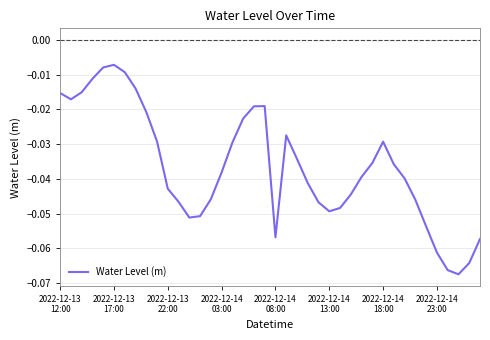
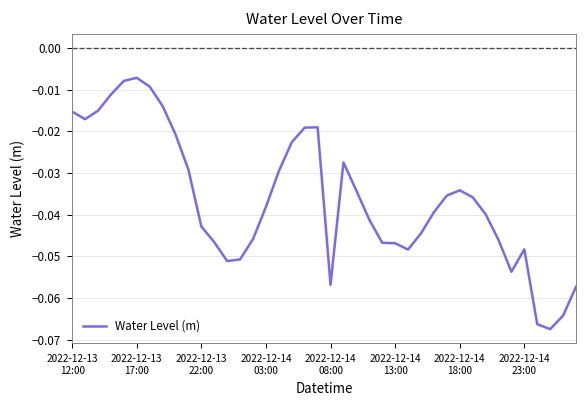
  {
    "2022-12-13 12:00": -0.015,
    "2022-12-13 17:00": -0.007,
    "2022-12-13 22:00": -0.043,
    "2022-12-14 03:00": -0.038,
    "2022-12-14 08:00": -0.057,
-   "2022-12-14 13:00": -0.049,
-   "2022-12-14 18:00": -0.029,
-   "2022-12-14 23:00": -0.061
+   "2022-12-14 13:00": -0.047,
+   "2022-12-14 18:00": -0.034,
+   "2022-12-14 23:00": -0.048
  }
